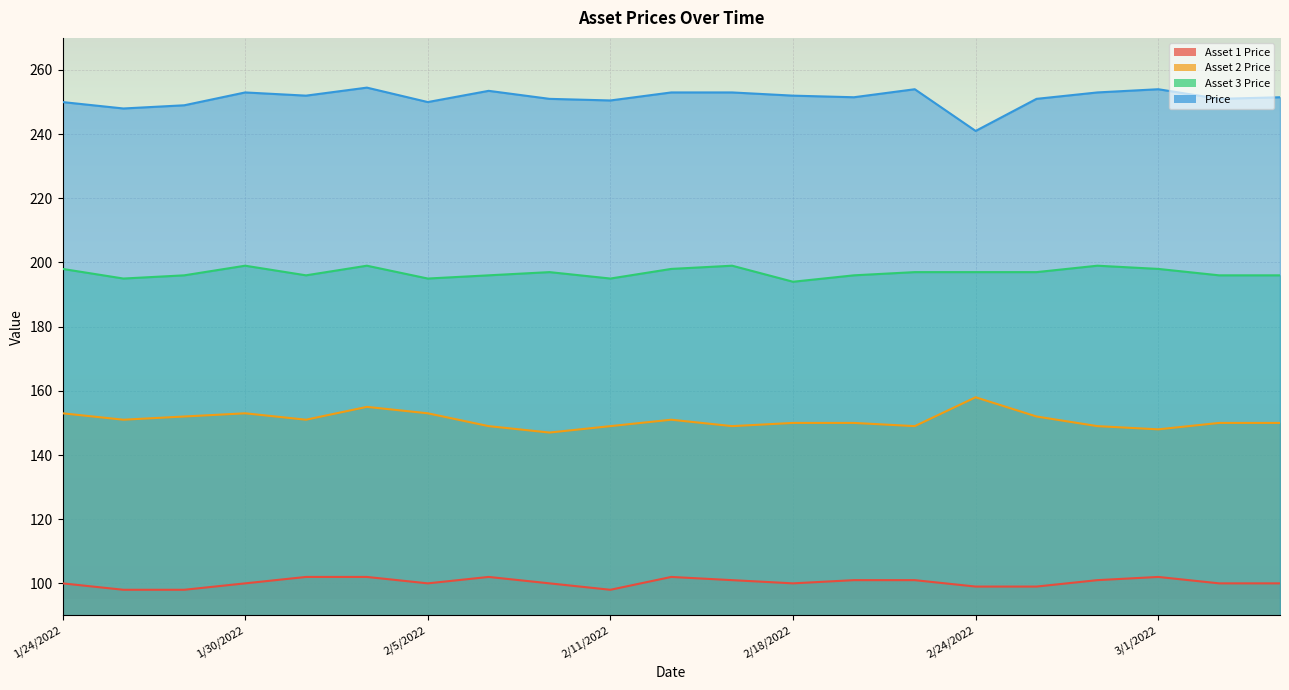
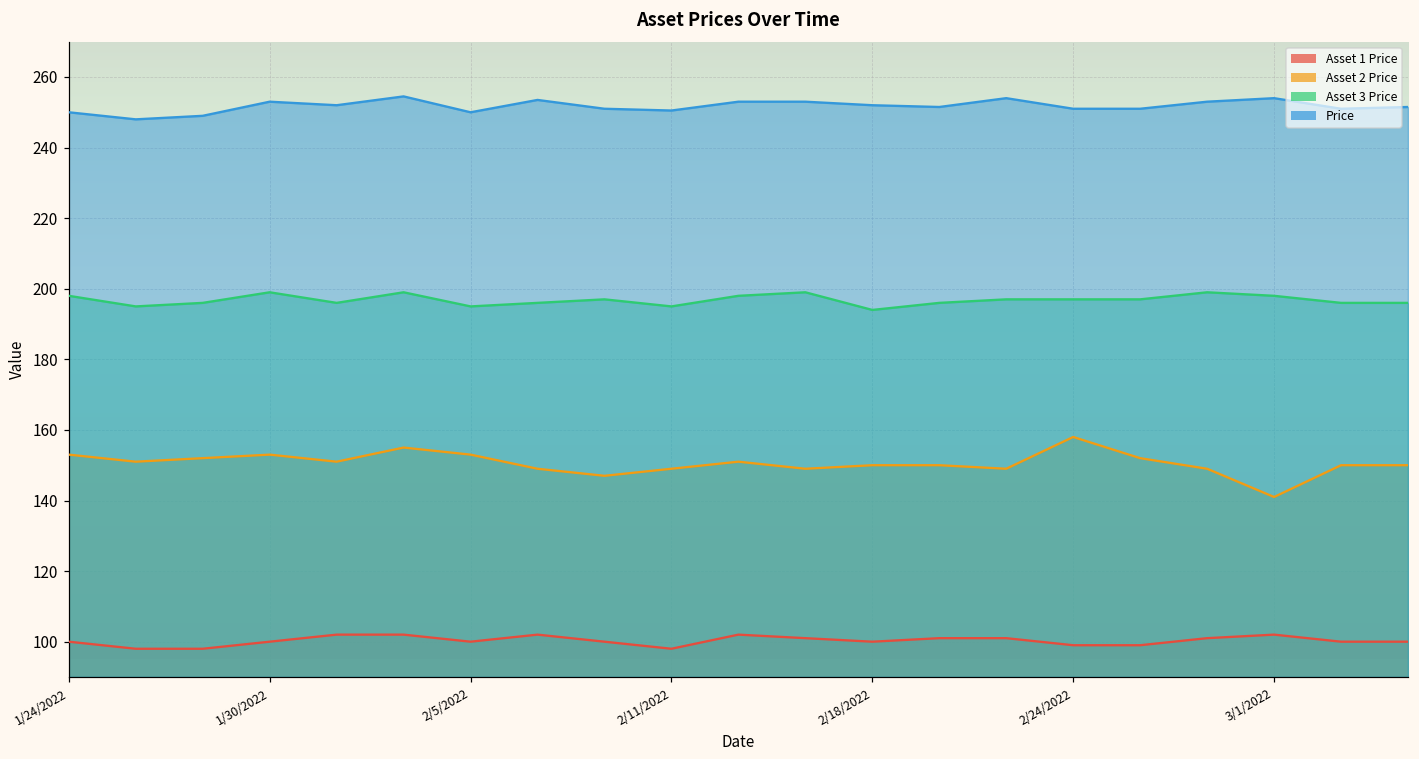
  {
    "Asset 1 Price": {
      "1/24/2022": 100,
      "1/30/2022": 100,
      "2/5/2022": 100,
      "2/11/2022": 98,
      "2/18/2022": 100,
      "2/24/2022": 99,
      "3/1/2022": 102
    },
    "Asset 2 Price": {
      "1/24/2022": 153,
      "1/30/2022": 153,
      "2/5/2022": 153,
      "2/11/2022": 149,
      "2/18/2022": 150,
      "2/24/2022": 158,
-     "3/1/2022": 148
+     "3/1/2022": 141
    },
    "Asset 3 Price": {
      "1/24/2022": 198,
      "1/30/2022": 199,
      "2/5/2022": 195,
      "2/11/2022": 195,
      "2/18/2022": 194,
      "2/24/2022": 197,
      "3/1/2022": 198
    },
    "Price": {
      "1/24/2022": 250,
      "1/30/2022": 253,
      "2/5/2022": 250,
      "2/11/2022": 251,
      "2/18/2022": 252,
-     "2/24/2022": 241,
+     "2/24/2022": 251,
      "3/1/2022": 254
    }
  }
